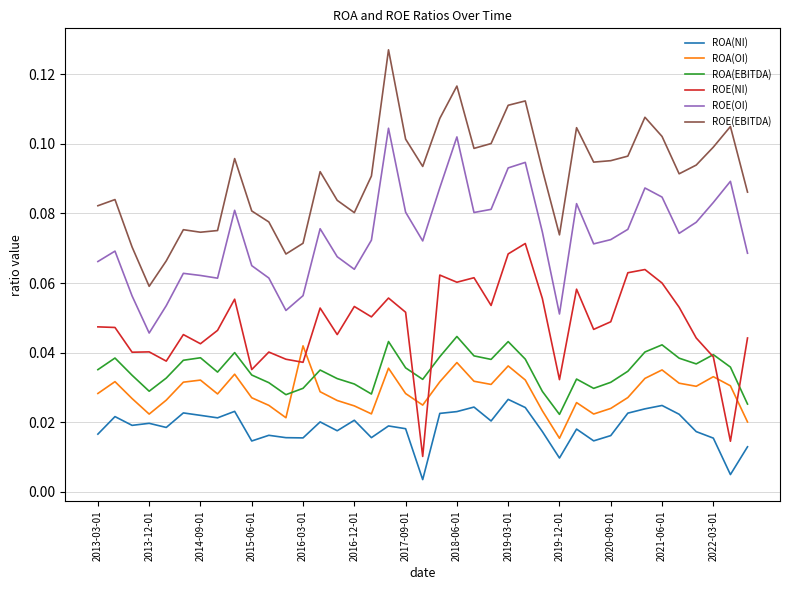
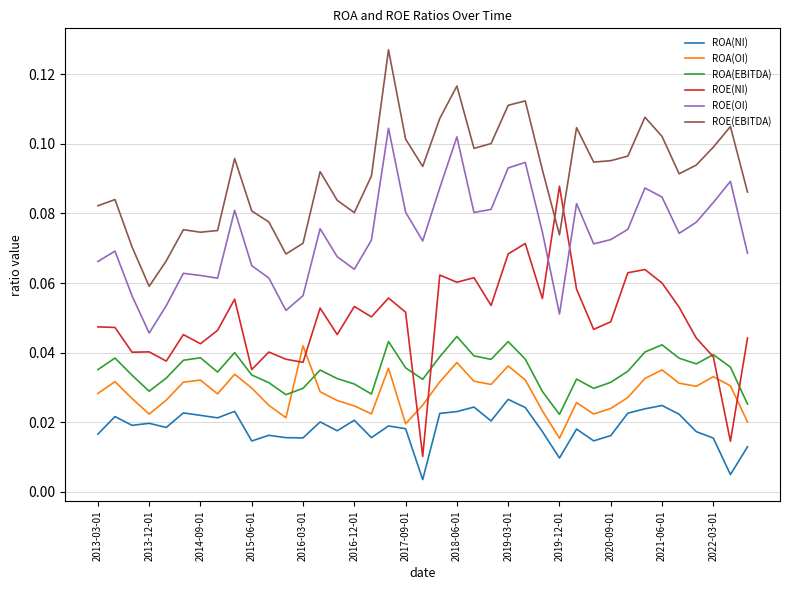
  {
    "ROA(NI)": {
      "2013-03-01": 0.017,
      "2013-12-01": 0.020,
      "2014-09-01": 0.022,
      "2015-06-01": 0.015,
      "2016-03-01": 0.016,
      "2016-12-01": 0.021,
      "2017-09-01": 0.018,
      "2018-06-01": 0.023,
      "2019-03-01": 0.027,
      "2019-12-01": 0.010,
      "2020-09-01": 0.016,
      "2021-06-01": 0.025,
      "2022-03-01": 0.015
    },
    "ROA(OI)": {
      "2013-03-01": 0.028,
      "2013-12-01": 0.022,
      "2014-09-01": 0.032,
-     "2015-06-01": 0.027,
+     "2015-06-01": 0.030,
      "2016-03-01": 0.042,
      "2016-12-01": 0.025,
-     "2017-09-01": 0.028,
+     "2017-09-01": 0.020,
      "2018-06-01": 0.037,
      "2019-03-01": 0.036,
      "2019-12-01": 0.015,
      "2020-09-01": 0.024,
      "2021-06-01": 0.035,
      "2022-03-01": 0.033
    },
    "ROA(EBITDA)": {
      "2013-03-01": 0.035,
      "2013-12-01": 0.029,
      "2014-09-01": 0.039,
      "2015-06-01": 0.034,
      "2016-03-01": 0.030,
      "2016-12-01": 0.031,
      "2017-09-01": 0.036,
      "2018-06-01": 0.045,
      "2019-03-01": 0.043,
      "2019-12-01": 0.022,
      "2020-09-01": 0.031,
      "2021-06-01": 0.042
    },
    "ROE(NI)": {
      "2013-03-01": 0.047,
      "2013-12-01": 0.040,
      "2014-09-01": 0.043,
      "2015-06-01": 0.035,
      "2016-03-01": 0.037,
      "2016-12-01": 0.053,
      "2017-09-01": 0.052,
      "2018-06-01": 0.060,
      "2019-03-01": 0.068,
-     "2019-12-01": 0.032,
+     "2019-12-01": 0.088,
      "2020-09-01": 0.049,
      "2021-06-01": 0.060
    },
    "ROE(OI)": {
      "2013-03-01": 0.066,
      "2013-12-01": 0.046,
      "2014-09-01": 0.062,
      "2015-06-01": 0.065,
      "2016-03-01": 0.056,
      "2016-12-01": 0.064,
      "2017-09-01": 0.080,
      "2018-06-01": 0.102,
      "2019-03-01": 0.093,
      "2019-12-01": 0.051,
      "2020-09-01": 0.072,
      "2021-06-01": 0.085,
      "2022-03-01": 0.083
    },
    "ROE(EBITDA)": {
      "2013-03-01": 0.082,
      "2013-12-01": 0.059,
      "2014-09-01": 0.075,
      "2015-06-01": 0.081,
      "2016-03-01": 0.071,
      "2016-12-01": 0.080,
      "2017-09-01": 0.101,
      "2018-06-01": 0.117,
      "2019-03-01": 0.111,
      "2019-12-01": 0.074,
      "2020-09-01": 0.095,
      "2021-06-01": 0.102,
      "2022-03-01": 0.099
    }
  }
